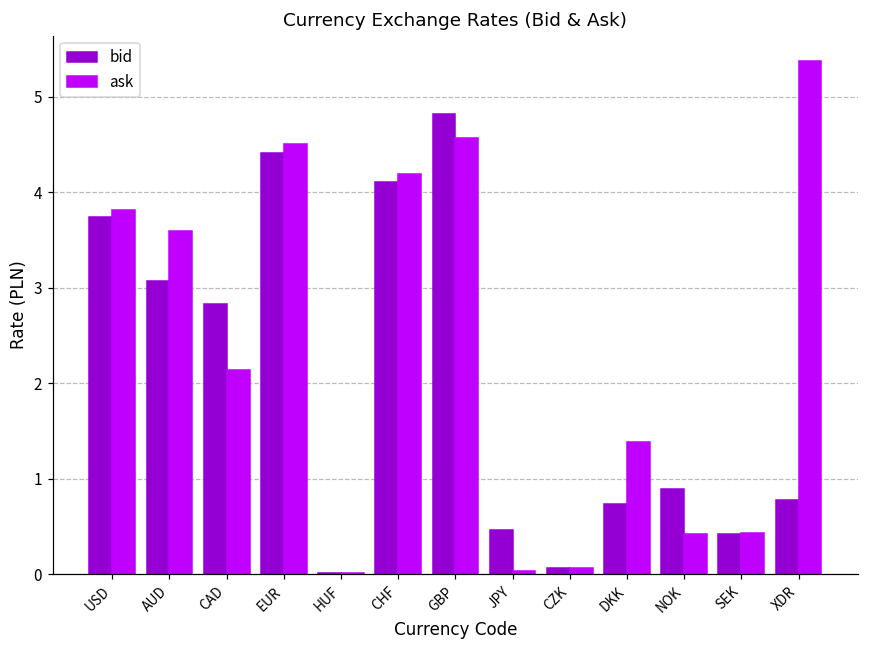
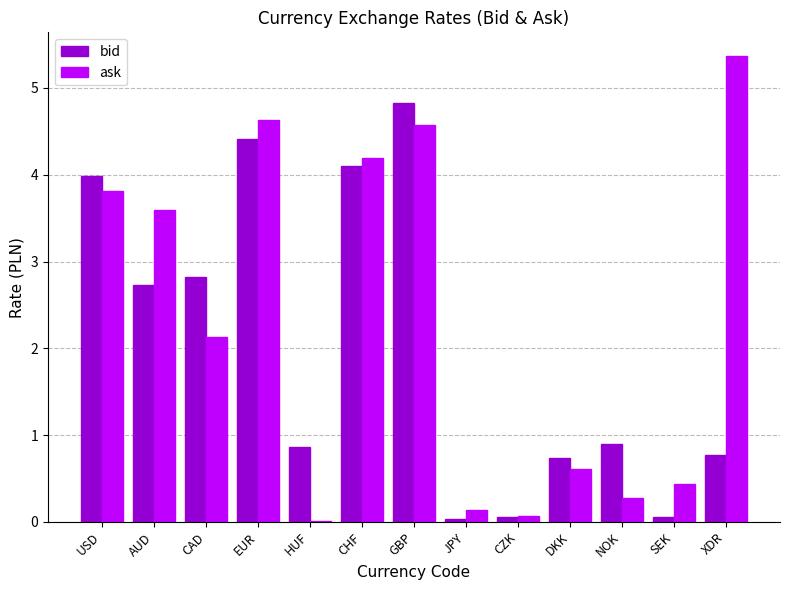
  {
    "bid": {
-     "USD": 3.7,
-     "AUD": 3.1,
+     "USD": 4.0,
+     "AUD": 2.7,
      "CAD": 2.8,
      "EUR": 4.4,
-     "HUF": 0.0,
+     "HUF": 0.9,
      "CHF": 4.1,
      "GBP": 4.8,
-     "JPY": 0.5,
+     "JPY": 0.0,
      "CZK": 0.1,
      "DKK": 0.7,
      "NOK": 0.9,
-     "SEK": 0.4,
+     "SEK": 0.1,
      "XDR": 0.8
    },
    "ask": {
      "USD": 3.8,
      "AUD": 3.6,
      "CAD": 2.1,
-     "EUR": 4.5,
+     "EUR": 4.6,
      "CHF": 4.2,
      "GBP": 4.6,
-     "JPY": 0.0,
+     "JPY": 0.1,
      "CZK": 0.1,
-     "DKK": 1.4,
-     "NOK": 0.4,
+     "DKK": 0.6,
+     "NOK": 0.3,
      "SEK": 0.4,
      "XDR": 5.4
    }
  }
